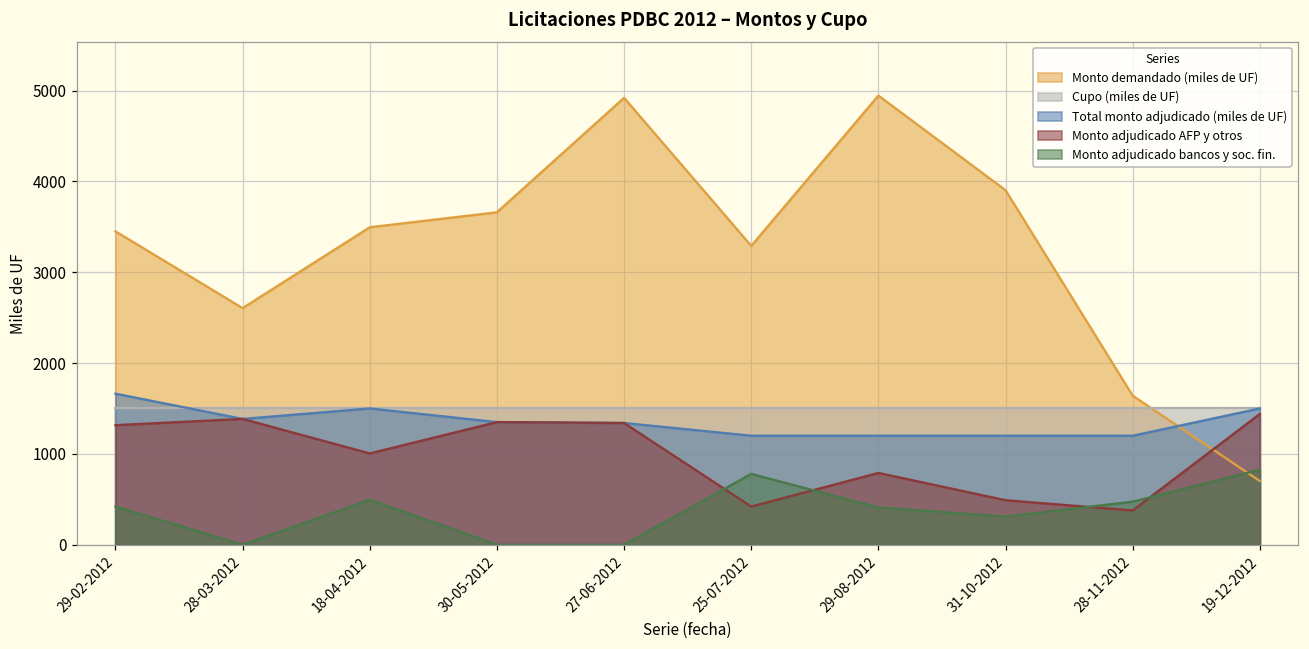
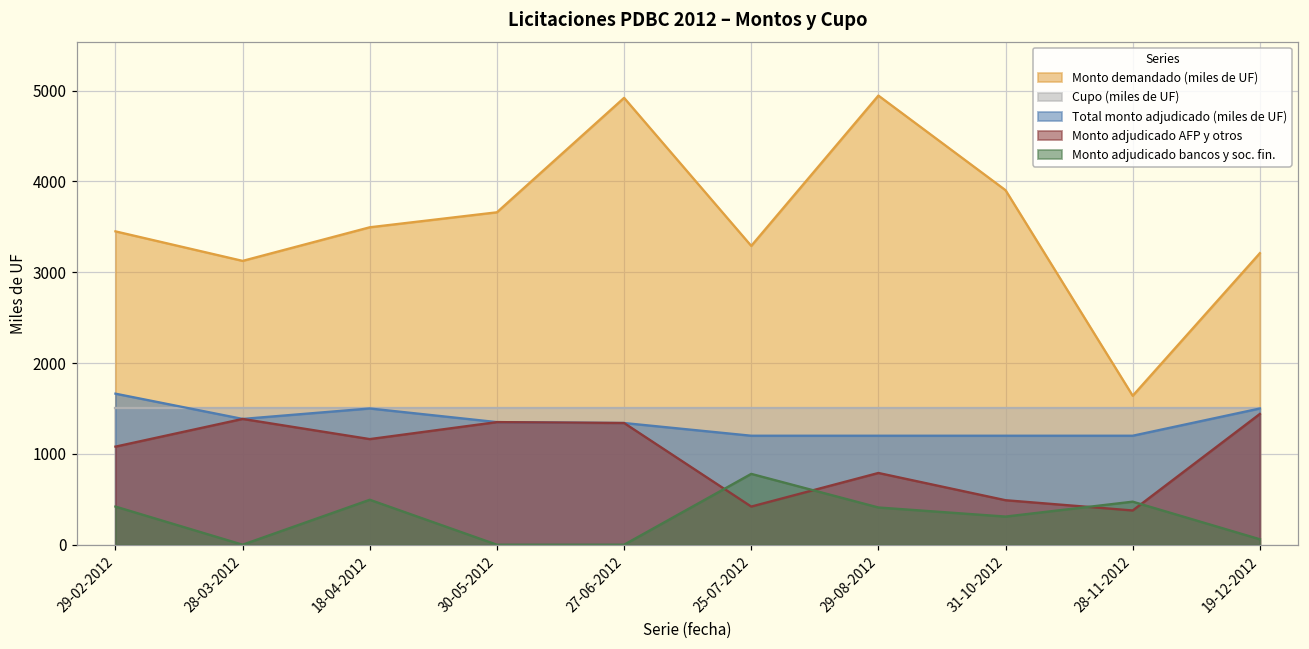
  {
    "Monto demandado (miles de UF)": {
      "29-02-2012": 3500,
-     "28-03-2012": 2600,
+     "28-03-2012": 3100,
      "18-04-2012": 3500,
      "30-05-2012": 3700,
      "27-06-2012": 4900,
      "25-07-2012": 3300,
      "29-08-2012": 4900,
      "31-10-2012": 3900,
      "28-11-2012": 1600,
-     "19-12-2012": 700
+     "19-12-2012": 3200
    },
    "Cupo (miles de UF)": {
      "29-02-2012": 1500,
      "28-03-2012": 1500,
      "30-05-2012": 1500,
      "27-06-2012": 1500,
      "25-07-2012": 1500,
      "29-08-2012": 1500,
      "31-10-2012": 1500,
      "28-11-2012": 1500
    },
    "Total monto adjudicado (miles de UF)": {
      "29-02-2012": 1700,
      "25-07-2012": 1200,
      "29-08-2012": 1200,
      "31-10-2012": 1200,
      "28-11-2012": 1200
    },
    "Monto adjudicado AFP y otros": {
-     "29-02-2012": 1300,
-     "18-04-2012": 1000,
+     "29-02-2012": 1100,
+     "18-04-2012": 1200,
      "25-07-2012": 400,
      "29-08-2012": 800,
      "31-10-2012": 500,
      "28-11-2012": 400,
      "19-12-2012": 1400
    },
    "Monto adjudicado bancos y soc. fin.": {
      "29-02-2012": 400,
      "28-03-2012": 0,
      "18-04-2012": 500,
      "30-05-2012": 0,
      "27-06-2012": 0,
      "25-07-2012": 800,
      "29-08-2012": 400,
      "31-10-2012": 300,
      "28-11-2012": 500,
-     "19-12-2012": 800
+     "19-12-2012": 100
    }
  }
